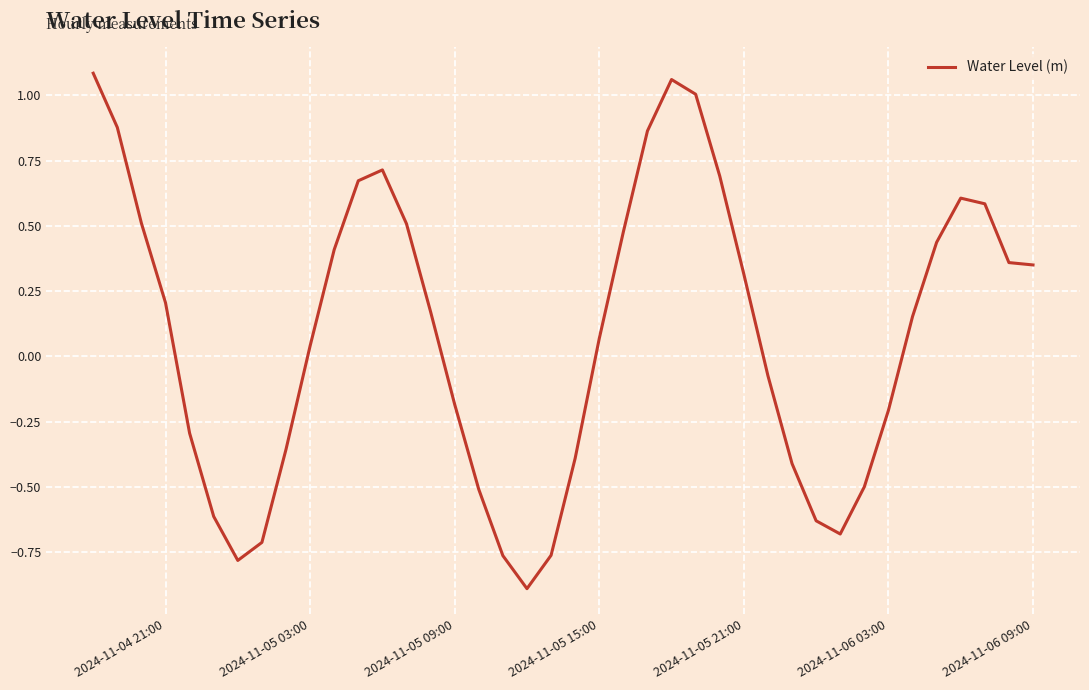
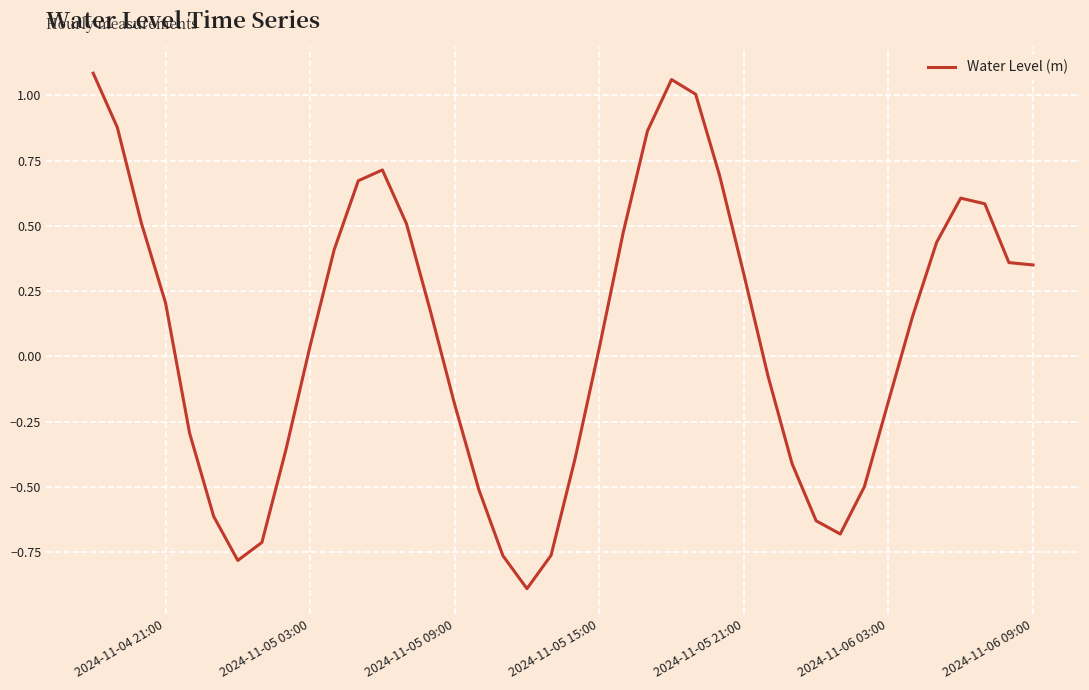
  {
    "2024-11-04 21:00": 0.21,
    "2024-11-05 03:00": 0.04,
    "2024-11-05 09:00": -0.18,
-   "2024-11-05 15:00": 0.07,
+   "2024-11-05 15:00": 0.03,
    "2024-11-05 21:00": 0.31,
-   "2024-11-06 03:00": -0.21,
+   "2024-11-06 03:00": -0.17,
    "2024-11-06 09:00": 0.35
  }
